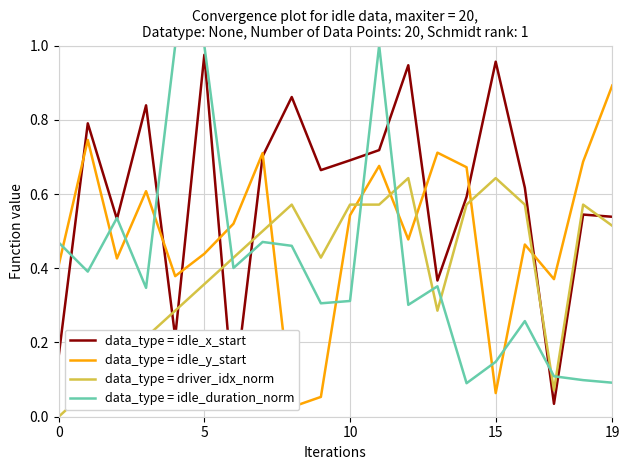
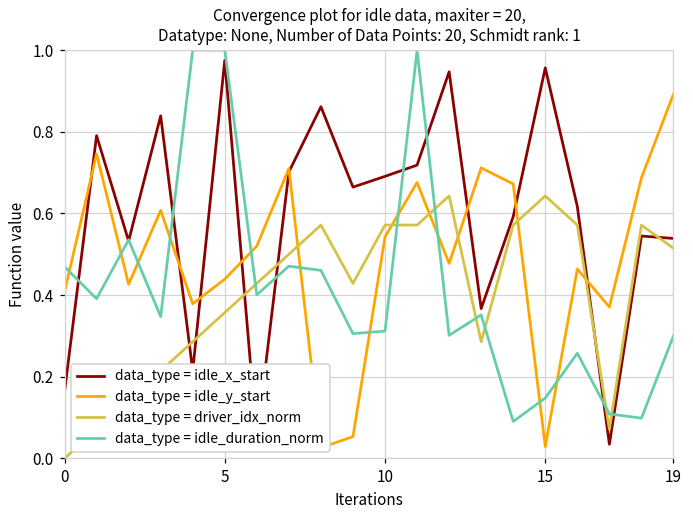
  {
    "data_type = idle_x_start": {
      "0": 0.16,
      "5": 0.98,
      "10": 0.69,
      "15": 0.96,
      "19": 0.54
    },
    "data_type = idle_y_start": {
      "0": 0.41,
      "5": 0.44,
      "10": 0.54,
-     "15": 0.06,
+     "15": 0.03,
      "19": 0.89
    },
    "data_type = driver_idx_norm": {
      "0": 0.00,
      "5": 0.36,
      "10": 0.57,
      "15": 0.64,
      "19": 0.51
    },
    "data_type = idle_duration_norm": {
      "0": 0.47,
      "5": 1.00,
      "10": 0.31,
      "15": 0.15,
-     "19": 0.09
+     "19": 0.30
    }
  }
